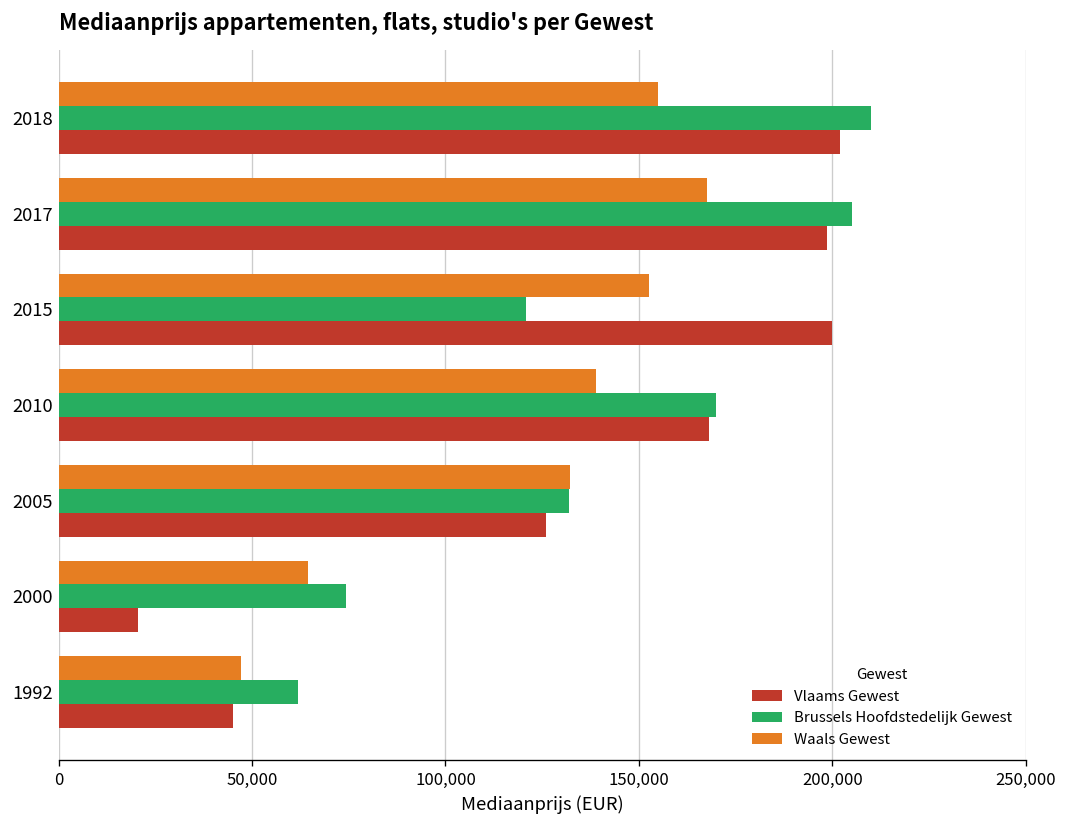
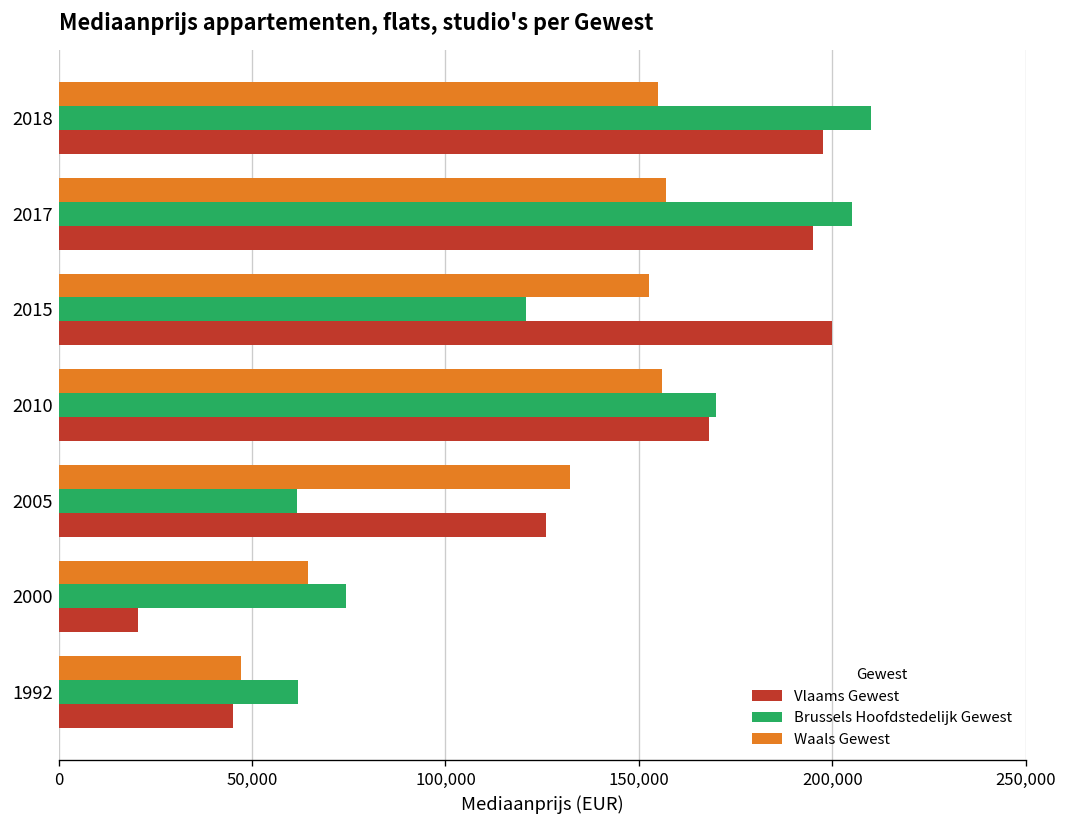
  {
    "Vlaams Gewest": {
-     "2018": "202,000",
-     "2017": "199,000",
+     "2018": "198,000",
+     "2017": "195,000",
      "2015": "200,000",
      "2010": "168,000",
      "2005": "126,000",
      "2000": "21,000",
      "1992": "45,000"
    },
    "Brussels Hoofdstedelijk Gewest": {
      "2018": "210,000",
      "2017": "205,000",
      "2015": "121,000",
      "2010": "170,000",
-     "2005": "132,000",
+     "2005": "62,000",
      "2000": "74,000",
      "1992": "62,000"
    },
    "Waals Gewest": {
      "2018": "155,000",
-     "2017": "168,000",
+     "2017": "157,000",
      "2015": "153,000",
-     "2010": "139,000",
+     "2010": "156,000",
      "2005": "132,000",
      "2000": "64,000",
      "1992": "47,000"
    }
  }
